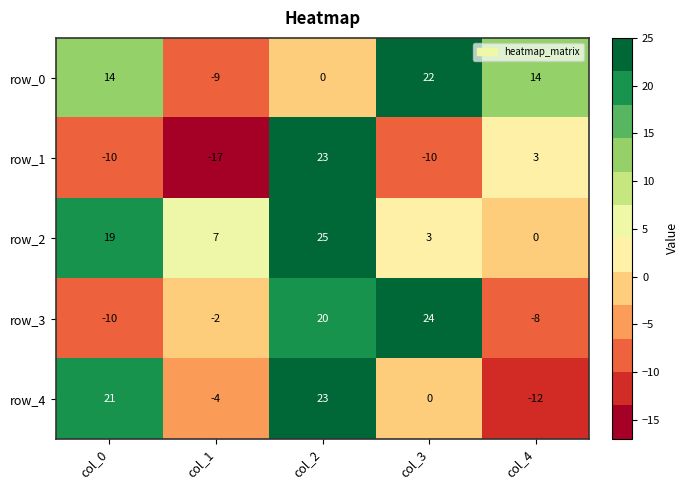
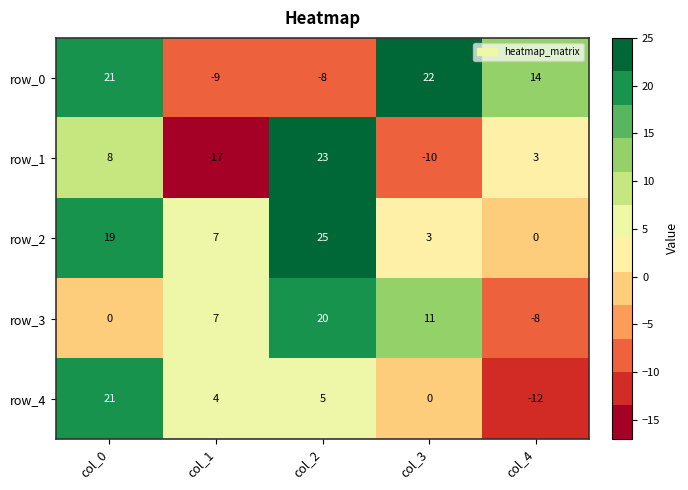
  {
    "row_0": {
-     "col_0": 14,
+     "col_0": 21,
      "col_1": -9,
-     "col_2": 0,
+     "col_2": -8,
      "col_3": 22,
      "col_4": 14
    },
    "row_1": {
-     "col_0": -10,
+     "col_0": 8,
      "col_1": -17,
      "col_2": 23,
      "col_3": -10,
      "col_4": 3
    },
    "row_2": {
      "col_0": 19,
      "col_1": 7,
      "col_2": 25,
      "col_3": 3,
      "col_4": 0
    },
    "row_3": {
-     "col_0": -10,
-     "col_1": -2,
+     "col_0": 0,
+     "col_1": 7,
      "col_2": 20,
-     "col_3": 24,
+     "col_3": 11,
      "col_4": -8
    },
    "row_4": {
      "col_0": 21,
-     "col_1": -4,
-     "col_2": 23,
+     "col_1": 4,
+     "col_2": 5,
      "col_3": 0,
      "col_4": -12
    }
  }
